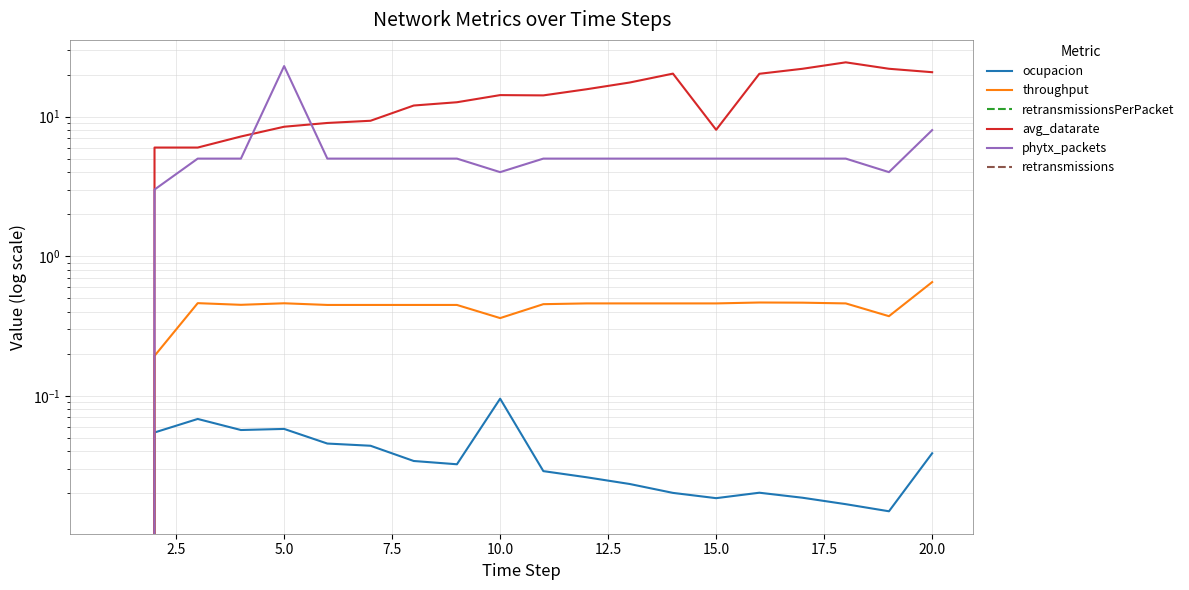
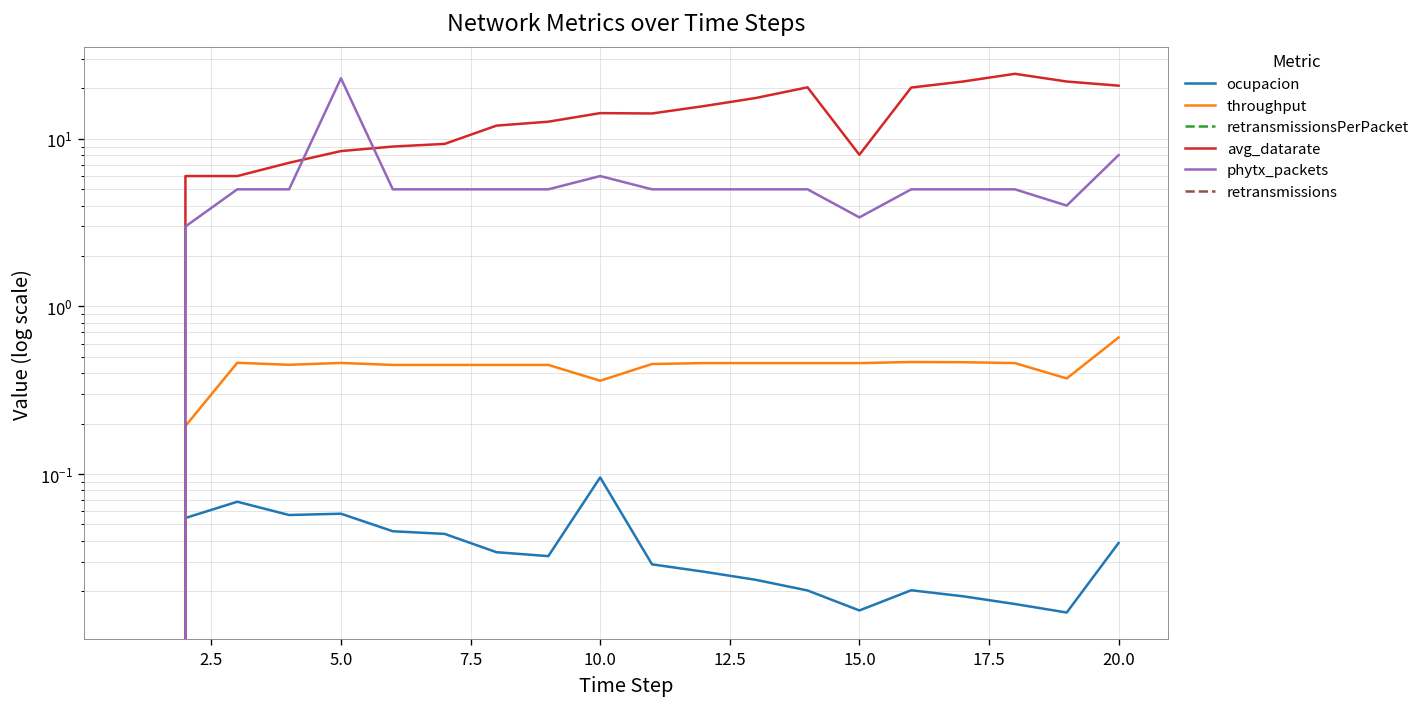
  {
    "ocupacion": {
      "5.0": 0.058,
      "10.0": 0.10,
-     "15.0": 0.018,
+     "15.0": 0.015,
      "20.0": 0.039
    },
    "throughput": {
      "5.0": 0.46,
      "10.0": 0.36,
      "15.0": 0.46,
      "20.0": 0.7
    },
    "avg_datarate": {
      "5.0": 8,
      "10.0": 14,
      "15.0": 8,
      "20.0": 21
    },
    "phytx_packets": {
      "5.0": 23,
-     "10.0": 4,
-     "15.0": 5.0,
+     "10.0": 6,
+     "15.0": 3.4,
      "20.0": 8
    }
  }
